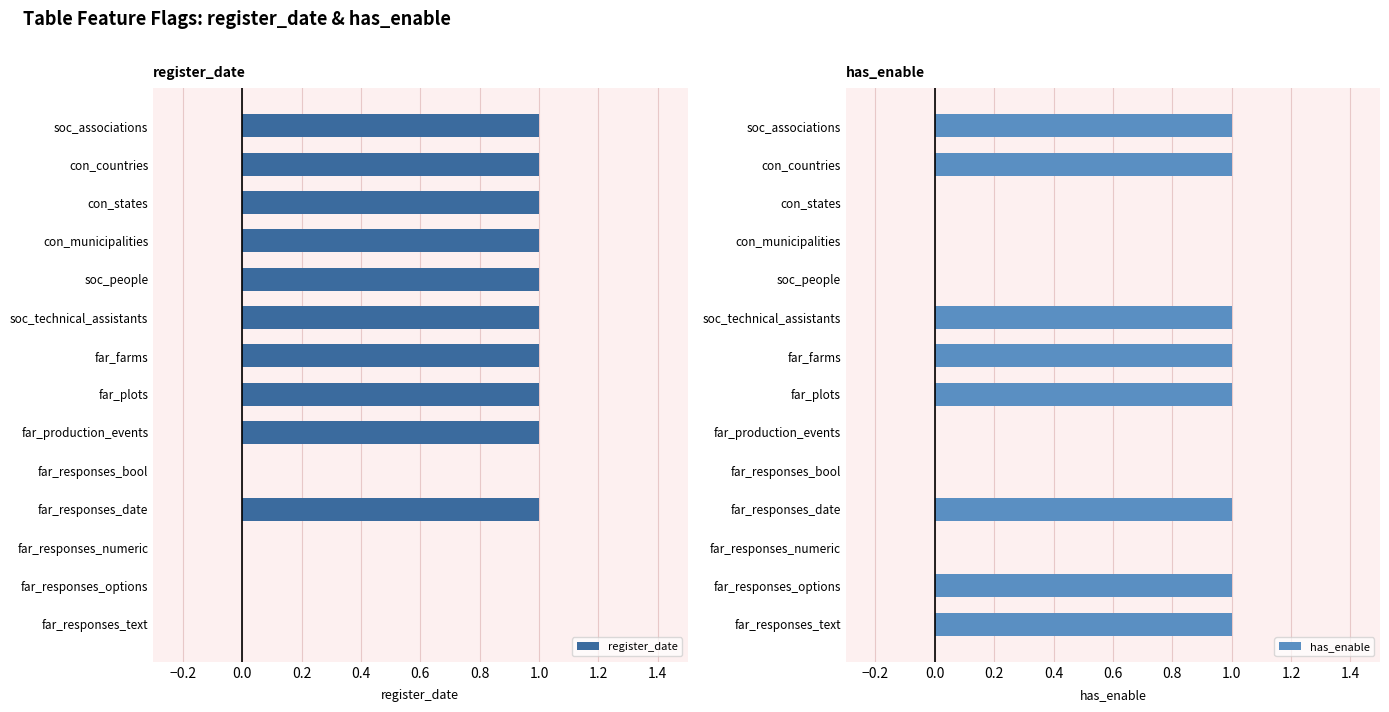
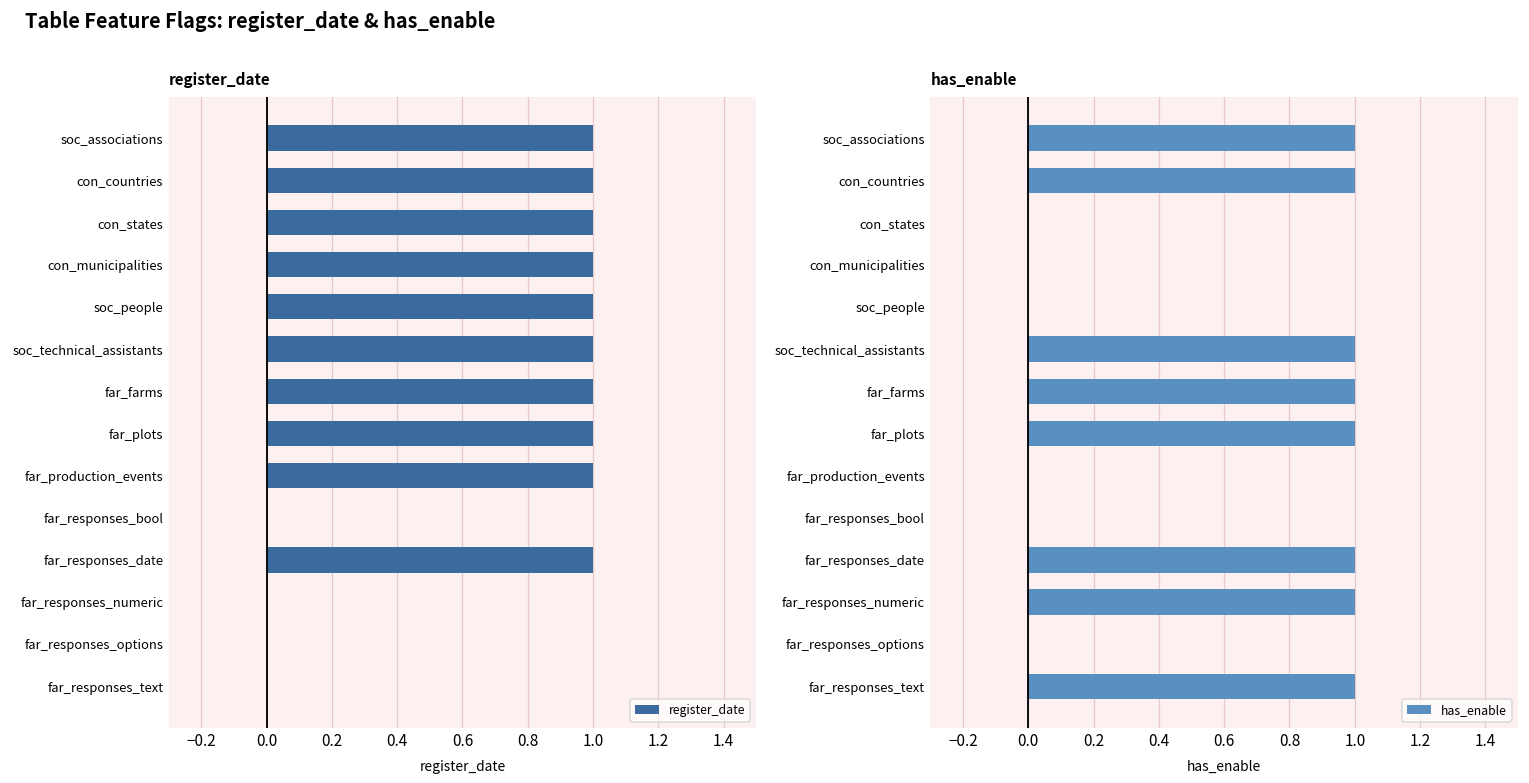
  {
    "register_date": {
      "soc_associations": 1.00,
      "con_countries": 1.00,
      "con_states": 1.00,
      "con_municipalities": 1.00,
      "soc_people": 1.00,
      "soc_technical_assistants": 1.00,
      "far_farms": 1.00,
      "far_plots": 1.00,
      "far_production_events": 1.00,
      "far_responses_bool": 0.00,
      "far_responses_date": 1.00,
      "far_responses_numeric": 0.00,
      "far_responses_options": 0.00,
      "far_responses_text": 0.00
    },
    "has_enable": {
      "soc_associations": 1,
      "con_countries": 1,
      "con_states": 0,
      "con_municipalities": 0,
      "soc_people": 0,
      "soc_technical_assistants": 1,
      "far_farms": 1,
      "far_plots": 1,
      "far_production_events": 0,
      "far_responses_bool": 0,
      "far_responses_date": 1,
-     "far_responses_numeric": 0,
-     "far_responses_options": 1,
+     "far_responses_numeric": 1,
+     "far_responses_options": 0,
      "far_responses_text": 1
    }
  }
